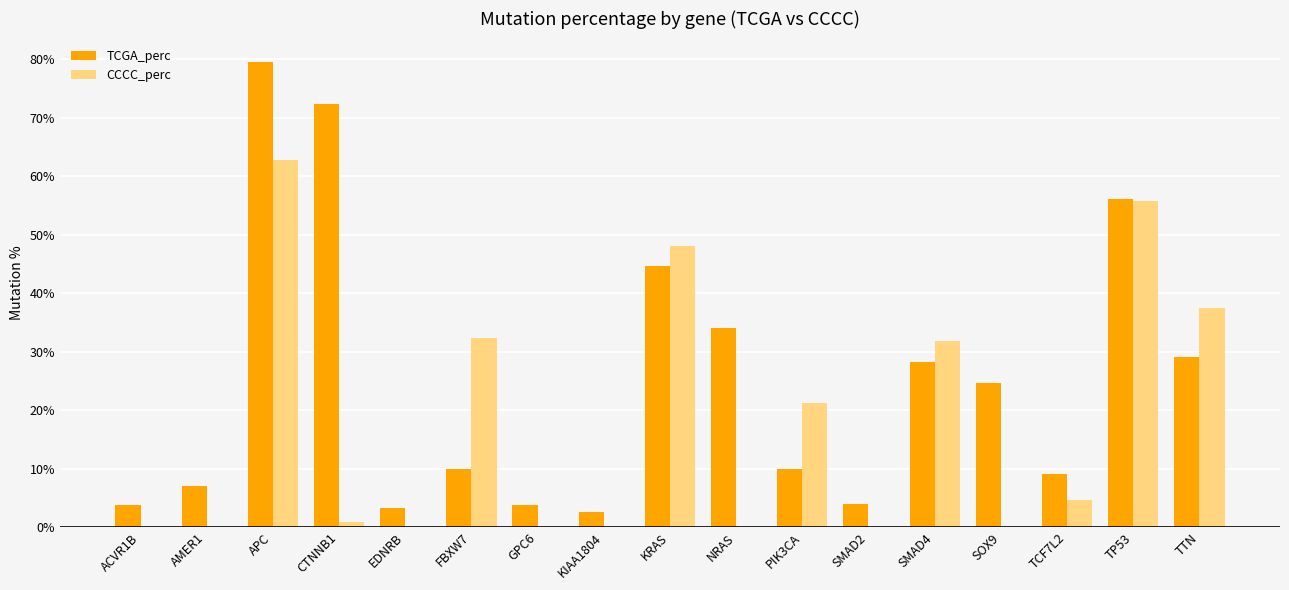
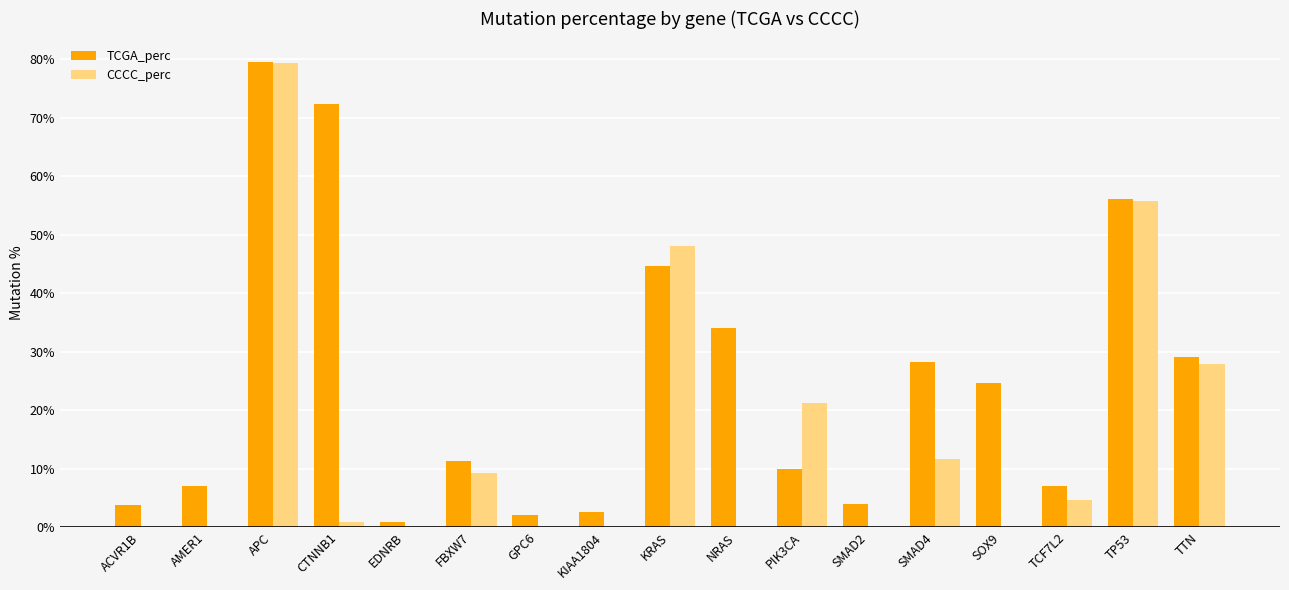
  {
    "TCGA_perc": {
      "ACVR1B": "4%",
      "AMER1": "7%",
      "APC": "80%",
      "CTNNB1": "72%",
-     "EDNRB": "3%",
-     "FBXW7": "10%",
-     "GPC6": "4%",
+     "EDNRB": "1%",
+     "FBXW7": "11%",
+     "GPC6": "2%",
      "KIAA1804": "2%",
      "KRAS": "45%",
      "NRAS": "34%",
      "PIK3CA": "10%",
      "SMAD2": "4%",
      "SMAD4": "28%",
      "SOX9": "25%",
-     "TCF7L2": "9%",
+     "TCF7L2": "7%",
      "TP53": "56%",
      "TTN": "29%"
    },
    "CCCC_perc": {
      "ACVR1B": "0%",
      "AMER1": "0%",
-     "APC": "63%",
+     "APC": "79%",
      "CTNNB1": "1%",
      "EDNRB": "0%",
-     "FBXW7": "32%",
+     "FBXW7": "9%",
      "GPC6": "0%",
      "KIAA1804": "0%",
      "KRAS": "48%",
      "NRAS": "0%",
      "PIK3CA": "21%",
      "SMAD2": "0%",
-     "SMAD4": "32%",
+     "SMAD4": "12%",
      "SOX9": "0%",
      "TCF7L2": "5%",
      "TP53": "56%",
-     "TTN": "38%"
+     "TTN": "28%"
    }
  }
